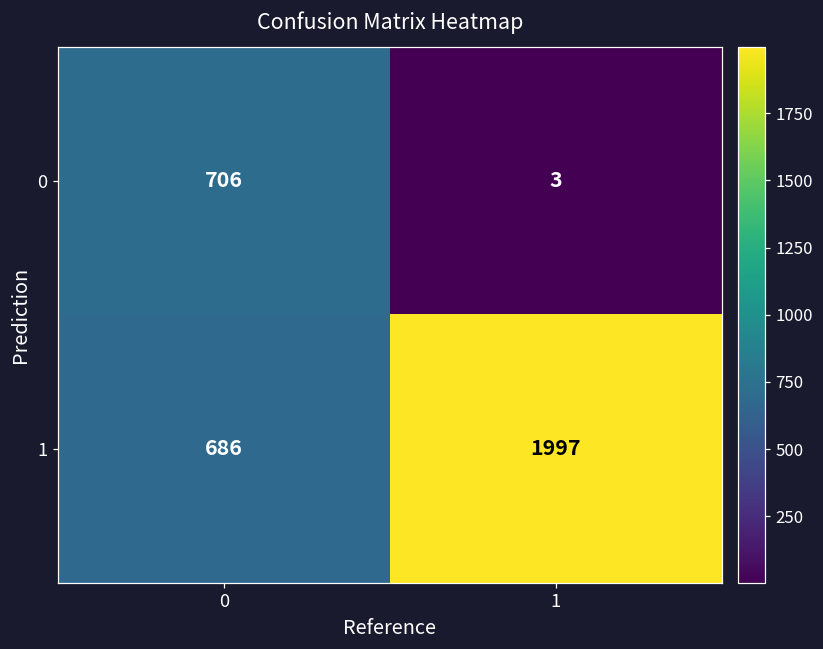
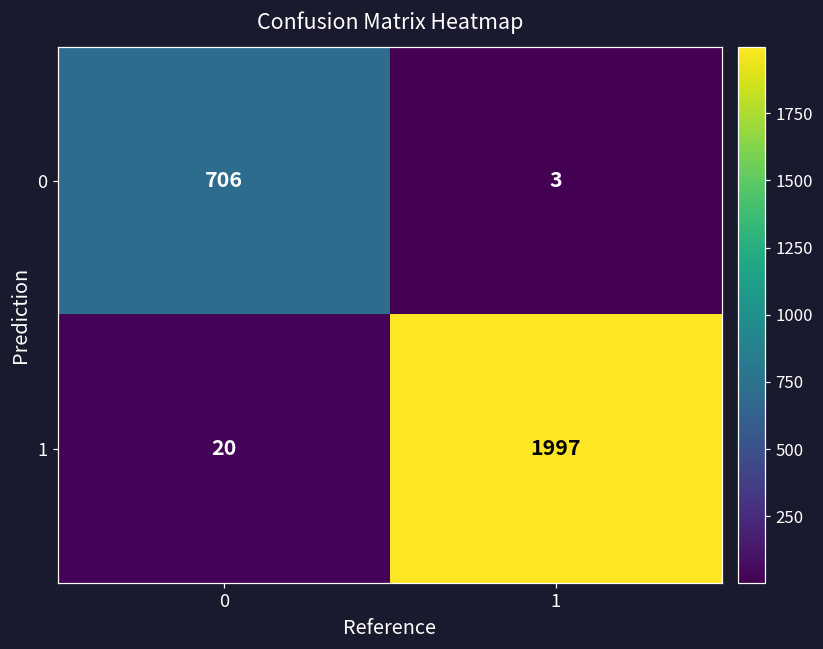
  {
    "0": {
      "0": 706,
      "1": 3
    },
    "1": {
-     "0": 686,
+     "0": 20,
      "1": 1997
    }
  }
